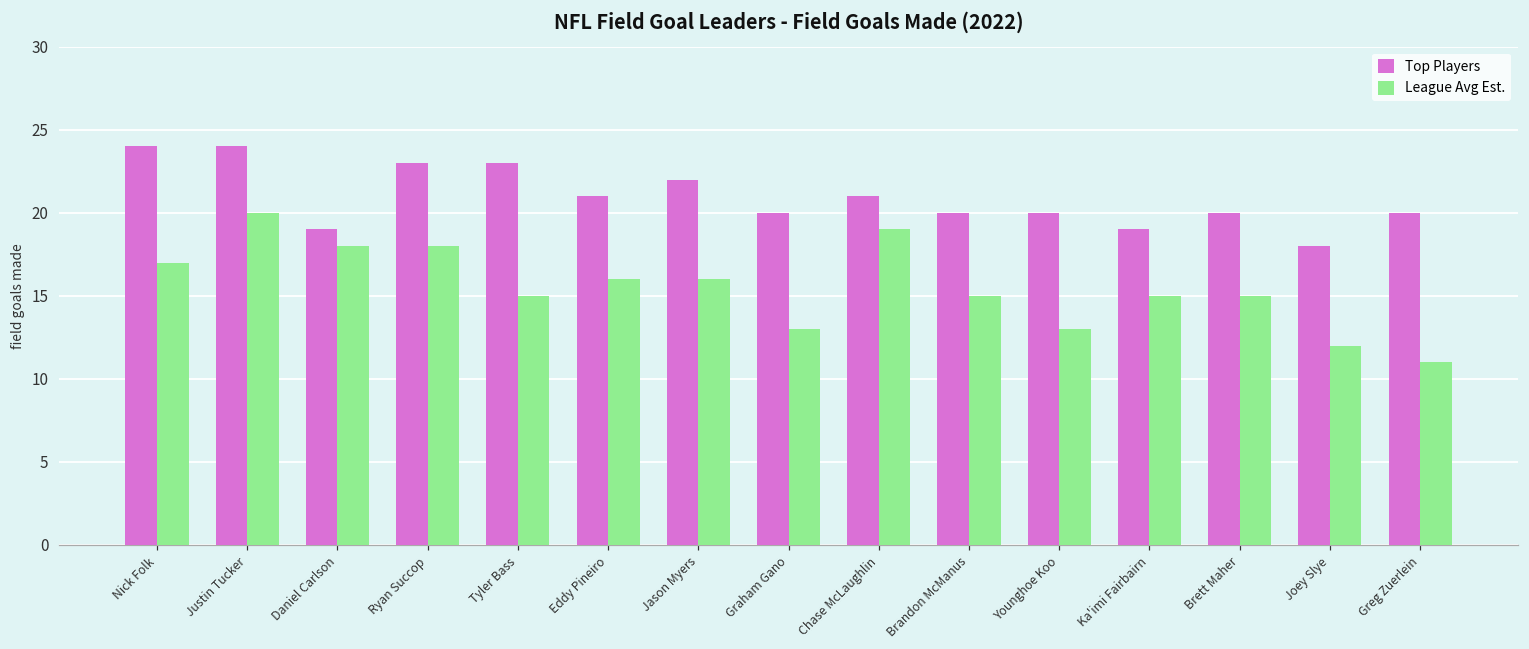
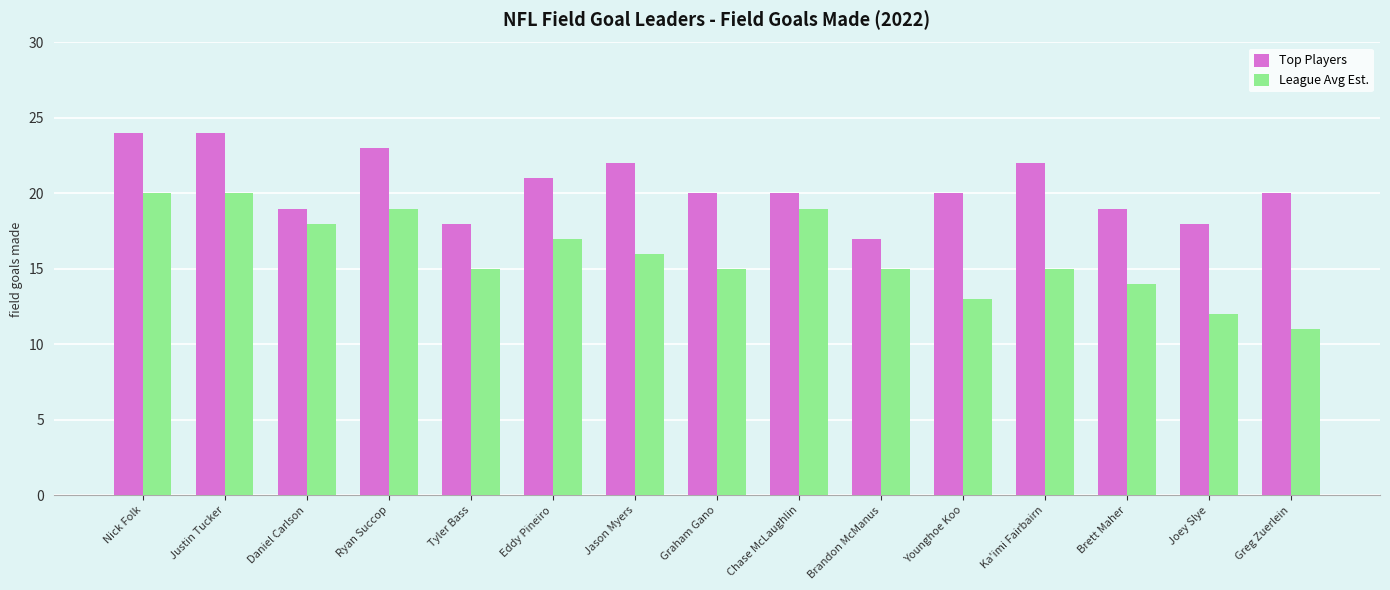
  {
    "Top Players": {
      "Nick Folk": 24,
      "Justin Tucker": 24,
      "Daniel Carlson": 19,
      "Ryan Succop": 23,
-     "Tyler Bass": 23,
+     "Tyler Bass": 18,
      "Eddy Pineiro": 21,
      "Jason Myers": 22,
      "Graham Gano": 20,
-     "Chase McLaughlin": 21,
-     "Brandon McManus": 20,
+     "Chase McLaughlin": 20,
+     "Brandon McManus": 17,
      "Younghoe Koo": 20,
-     "Ka'imi Fairbairn": 19,
-     "Brett Maher": 20,
+     "Ka'imi Fairbairn": 22,
+     "Brett Maher": 19,
      "Joey Slye": 18,
      "Greg Zuerlein": 20
    },
    "League Avg Est.": {
-     "Nick Folk": 17,
+     "Nick Folk": 20,
      "Justin Tucker": 20,
      "Daniel Carlson": 18,
-     "Ryan Succop": 18,
+     "Ryan Succop": 19,
      "Tyler Bass": 15,
-     "Eddy Pineiro": 16,
+     "Eddy Pineiro": 17,
      "Jason Myers": 16,
-     "Graham Gano": 13,
+     "Graham Gano": 15,
      "Chase McLaughlin": 19,
      "Brandon McManus": 15,
      "Younghoe Koo": 13,
      "Ka'imi Fairbairn": 15,
-     "Brett Maher": 15,
+     "Brett Maher": 14,
      "Joey Slye": 12,
      "Greg Zuerlein": 11
    }
  }
